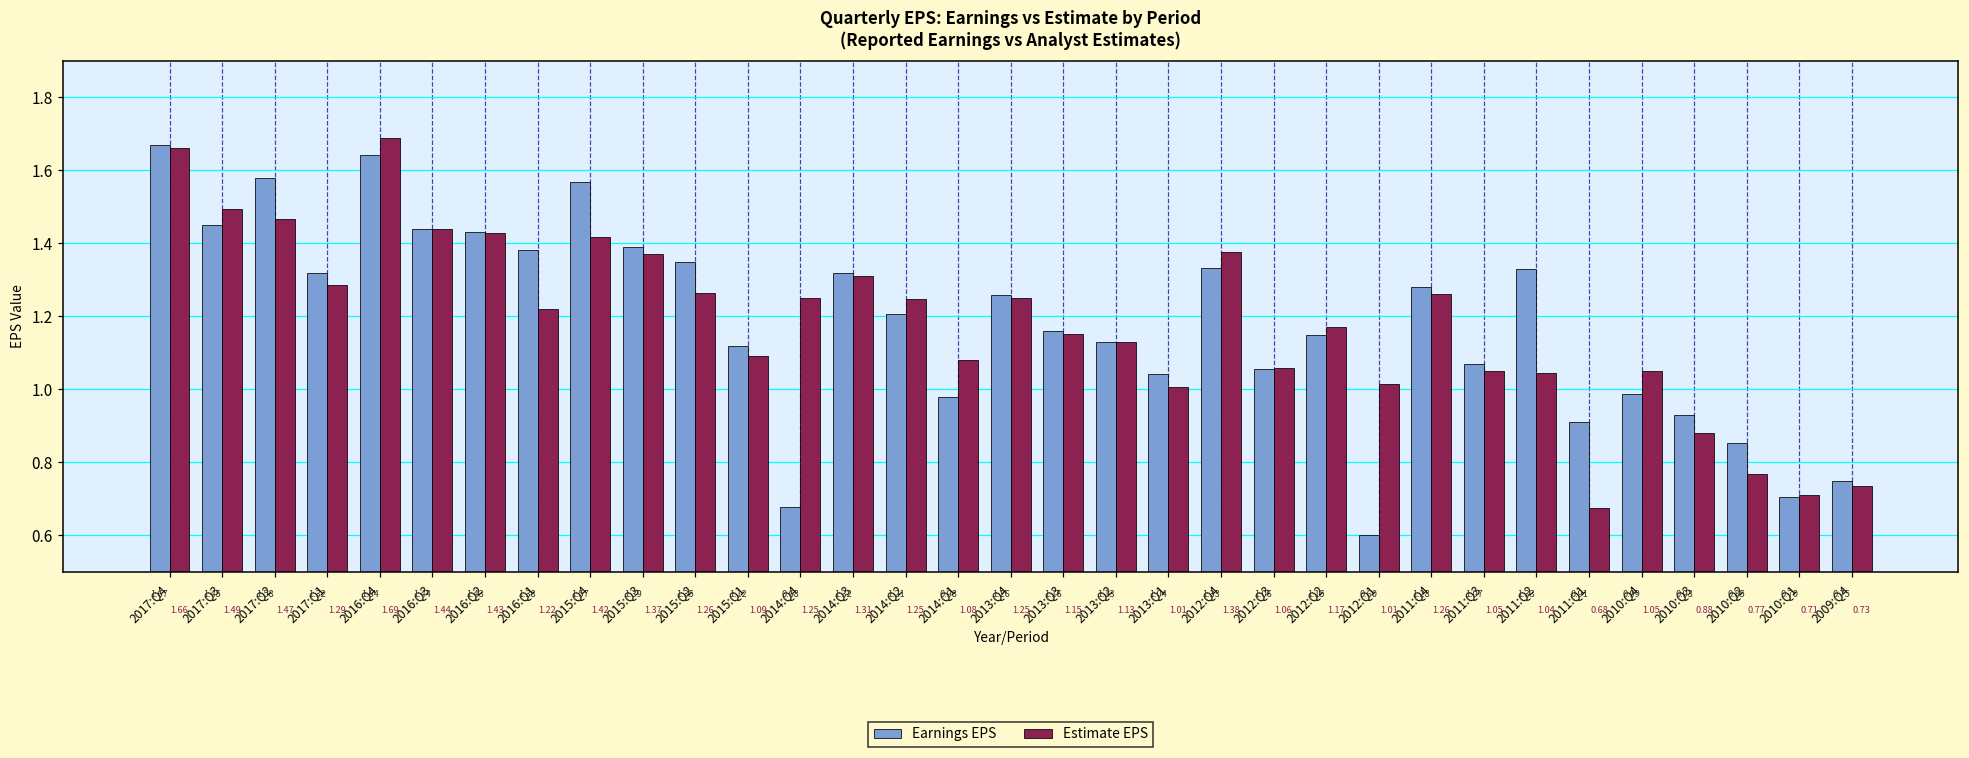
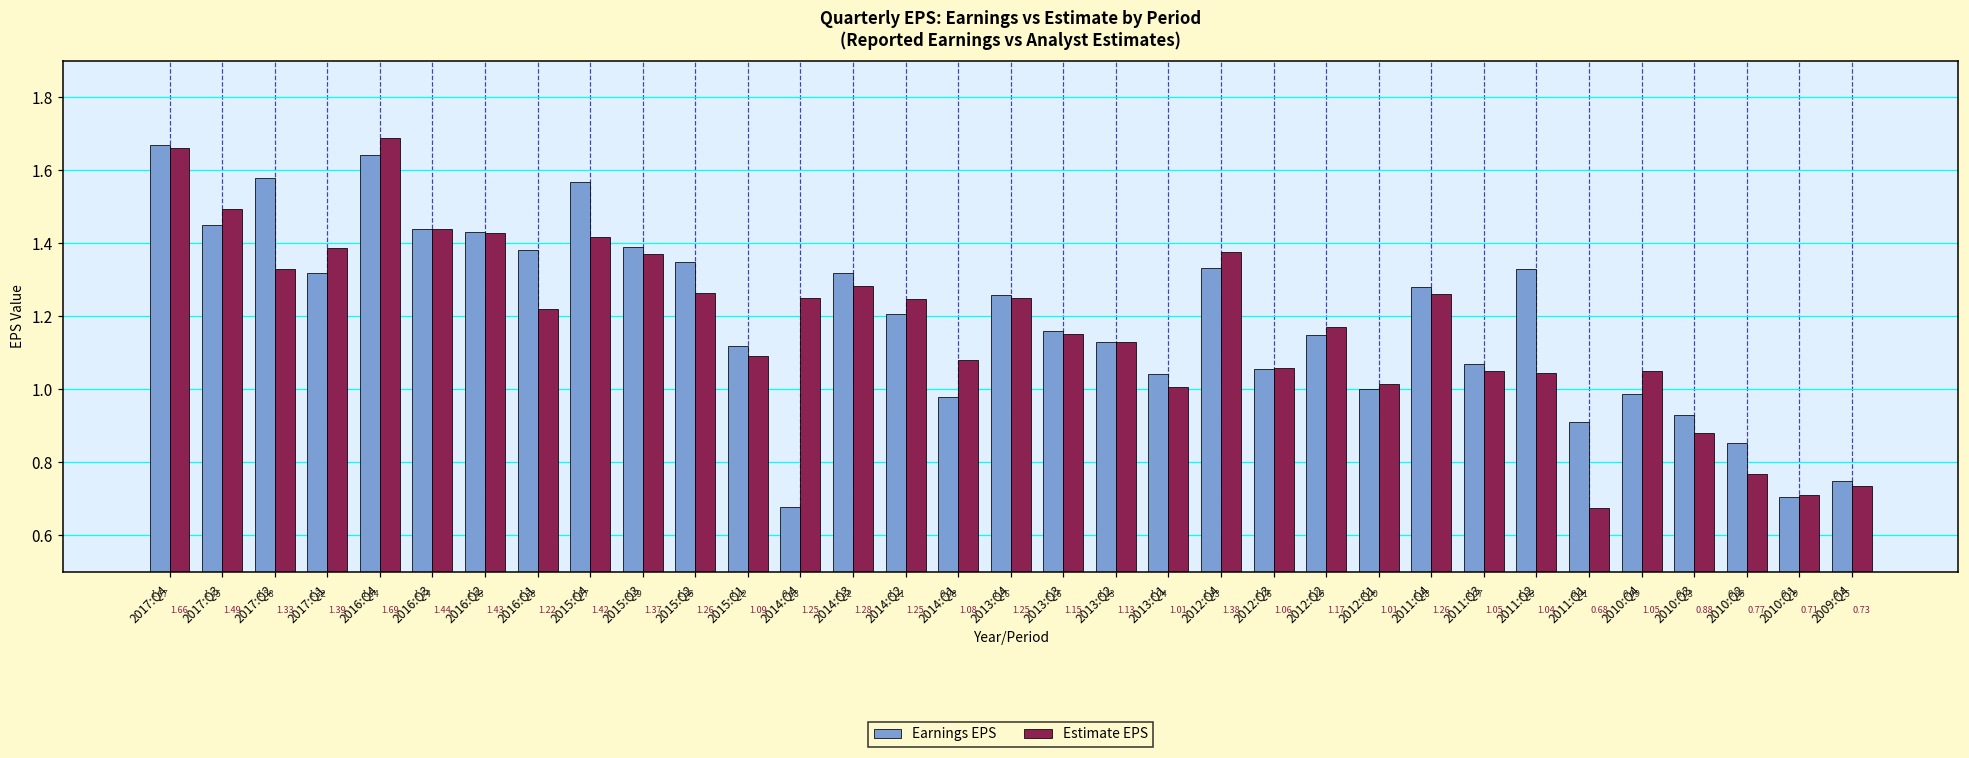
  {
    "Earnings EPS": {
      "2017:Q4": 1.67,
      "2017:Q3": 1.45,
      "2017:Q2": 1.58,
      "2017:Q1": 1.32,
      "2016:Q4": 1.64,
      "2016:Q3": 1.44,
      "2016:Q2": 1.43,
      "2016:Q1": 1.38,
      "2015:Q4": 1.57,
      "2015:Q3": 1.39,
      "2015:Q2": 1.35,
      "2015:Q1": 1.12,
      "2014:Q4": 0.68,
      "2014:Q3": 1.32,
      "2014:Q2": 1.21,
      "2014:Q1": 0.98,
      "2013:Q4": 1.26,
      "2013:Q3": 1.16,
      "2013:Q2": 1.13,
      "2013:Q1": 1.04,
      "2012:Q4": 1.33,
      "2012:Q3": 1.06,
      "2012:Q2": 1.15,
-     "2012:Q1": 0.60,
+     "2012:Q1": 1.00,
      "2011:Q4": 1.28,
      "2011:Q3": 1.07,
      "2011:Q2": 1.33,
      "2011:Q1": 0.91,
      "2010:Q4": 0.99,
      "2010:Q3": 0.93,
      "2010:Q2": 0.85,
      "2010:Q1": 0.70,
      "2009:Q4": 0.75
    },
    "Estimate EPS": {
      "2017:Q4": 1.66,
      "2017:Q3": 1.49,
-     "2017:Q2": 1.47,
-     "2017:Q1": 1.29,
+     "2017:Q2": 1.33,
+     "2017:Q1": 1.39,
      "2016:Q4": 1.69,
      "2016:Q3": 1.44,
      "2016:Q2": 1.43,
      "2016:Q1": 1.22,
      "2015:Q4": 1.42,
      "2015:Q3": 1.37,
      "2015:Q2": 1.26,
      "2015:Q1": 1.09,
      "2014:Q4": 1.25,
-     "2014:Q3": 1.31,
+     "2014:Q3": 1.28,
      "2014:Q2": 1.25,
      "2014:Q1": 1.08,
      "2013:Q4": 1.25,
      "2013:Q3": 1.15,
      "2013:Q2": 1.13,
      "2013:Q1": 1.01,
      "2012:Q4": 1.38,
      "2012:Q3": 1.06,
      "2012:Q2": 1.17,
      "2012:Q1": 1.01,
      "2011:Q4": 1.26,
      "2011:Q3": 1.05,
      "2011:Q2": 1.04,
      "2011:Q1": 0.68,
      "2010:Q4": 1.05,
      "2010:Q3": 0.88,
      "2010:Q2": 0.77,
      "2010:Q1": 0.71,
      "2009:Q4": 0.73
    }
  }
